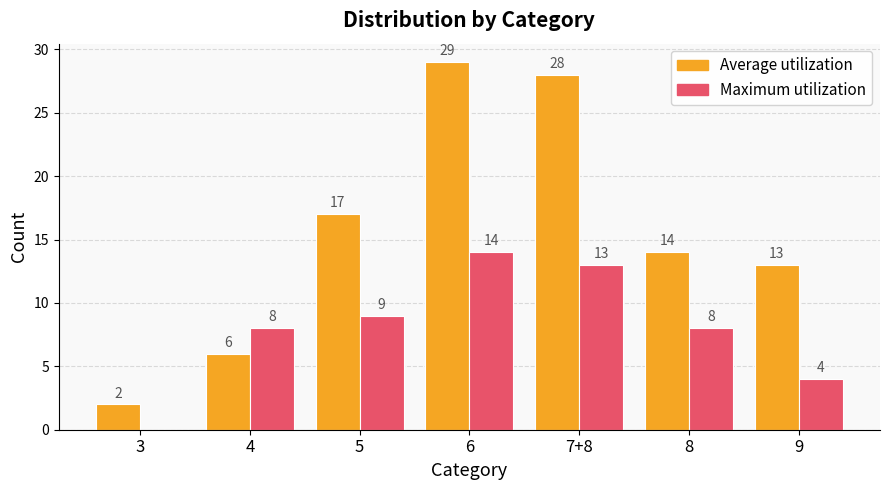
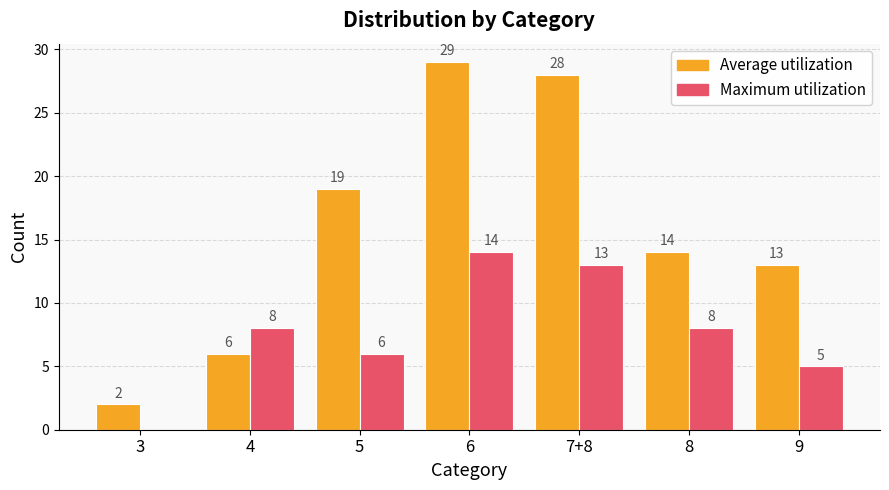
  {
    "Average utilization": {
      "3": 2,
      "4": 6,
-     "5": 17,
+     "5": 19,
      "6": 29,
      "7+8": 28,
      "8": 14,
      "9": 13
    },
    "Maximum utilization": {
      "4": 8,
-     "5": 9,
+     "5": 6,
      "6": 14,
      "7+8": 13,
      "8": 8,
-     "9": 4
+     "9": 5
    }
  }
